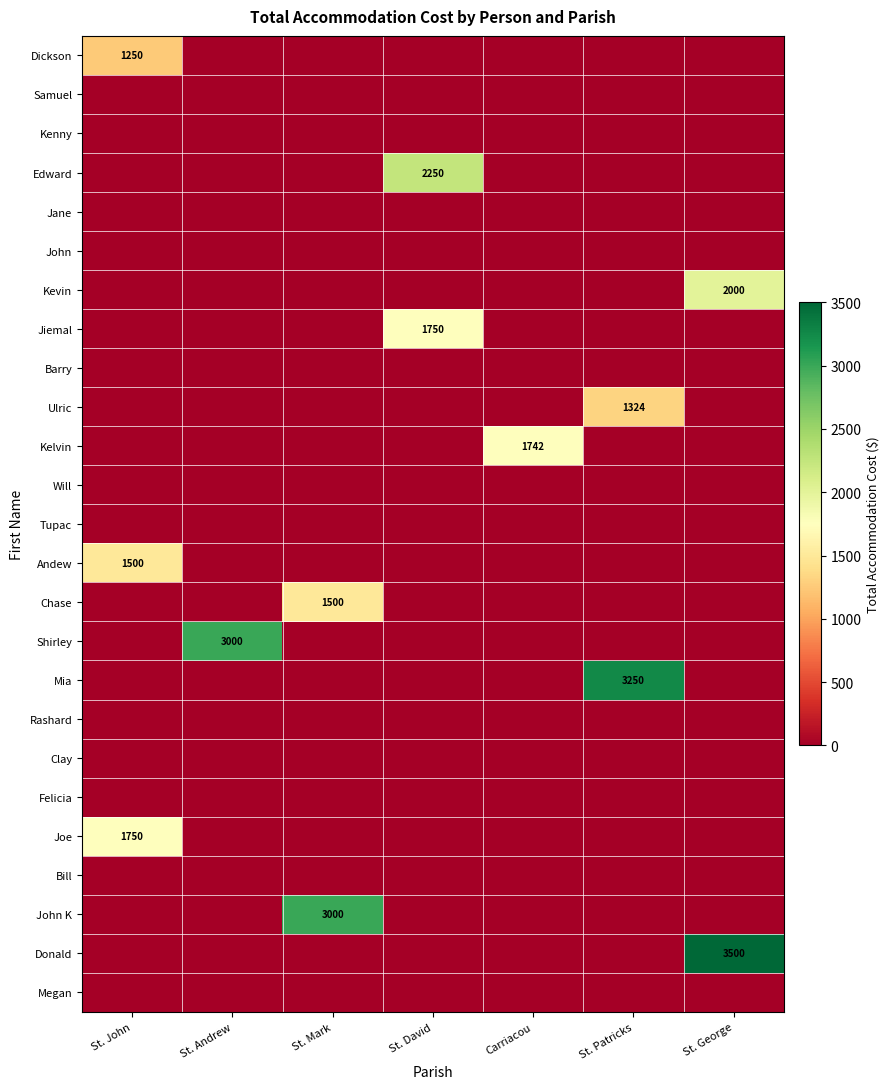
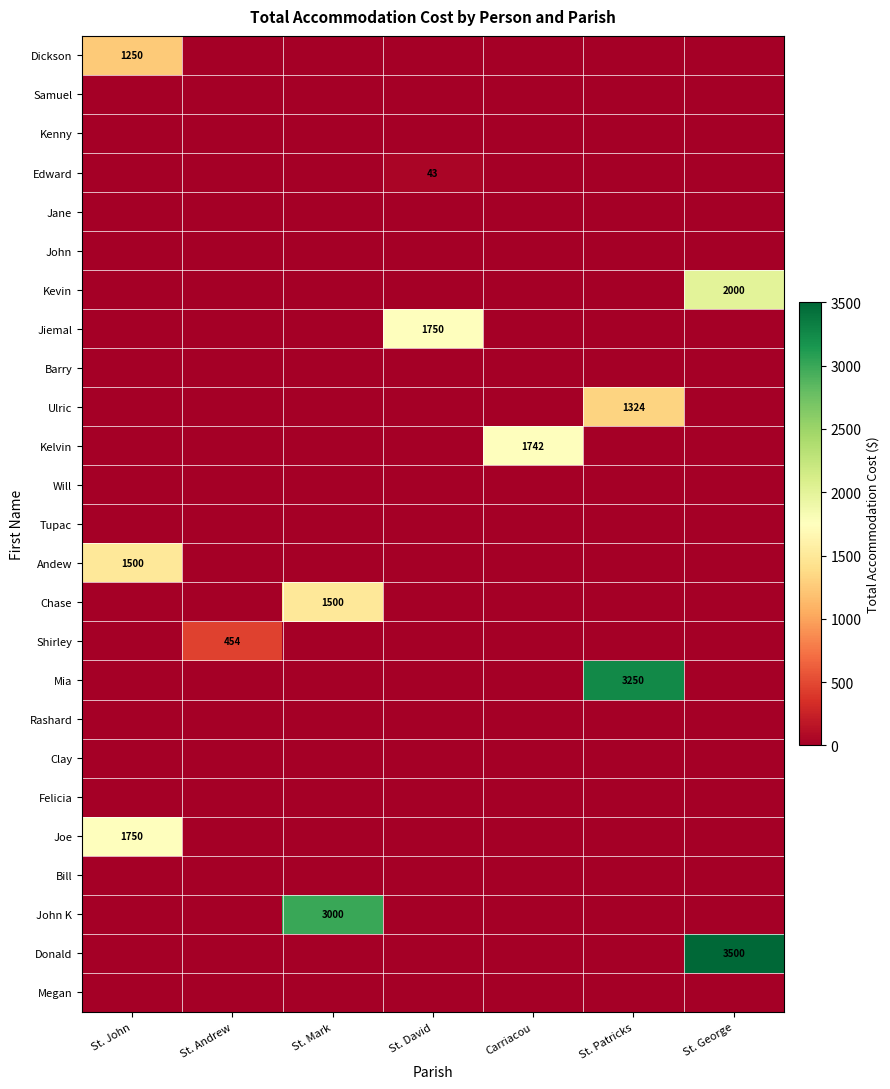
  {
    "Dickson": {
      "St. John": 1250
    },
    "Edward": {
-     "St. David": 2250
+     "St. David": 43
    },
    "Kevin": {
      "St. George": 2000
    },
    "Jiemal": {
      "St. David": 1750
    },
    "Ulric": {
      "St. Patricks": 1324
    },
    "Kelvin": {
      "Carriacou": 1742
    },
    "Andew": {
      "St. John": 1500
    },
    "Chase": {
      "St. Mark": 1500
    },
    "Shirley": {
-     "St. Andrew": 3000
+     "St. Andrew": 454
    },
    "Mia": {
      "St. Patricks": 3250
    },
    "Joe": {
      "St. John": 1750
    },
    "John K": {
      "St. Mark": 3000
    },
    "Donald": {
      "St. George": 3500
    }
  }
